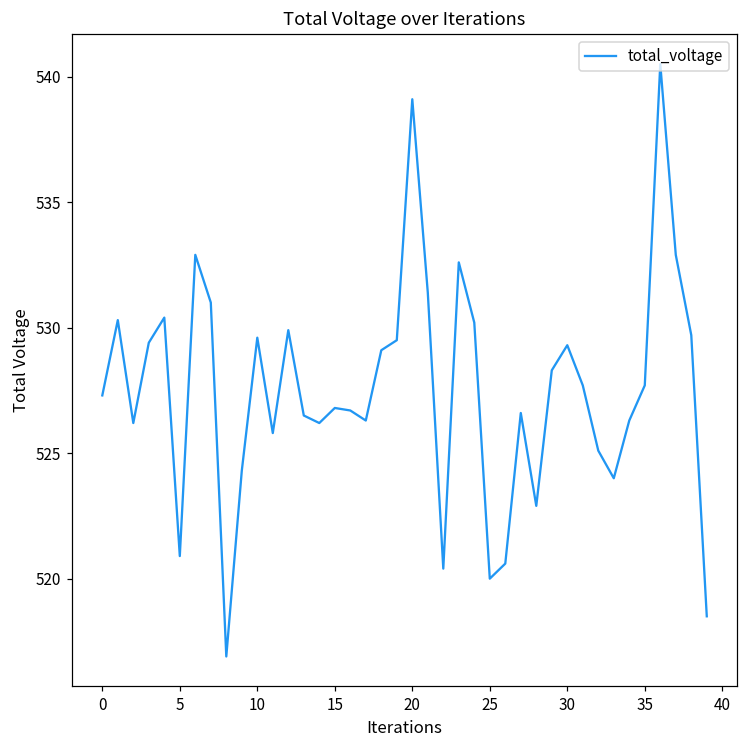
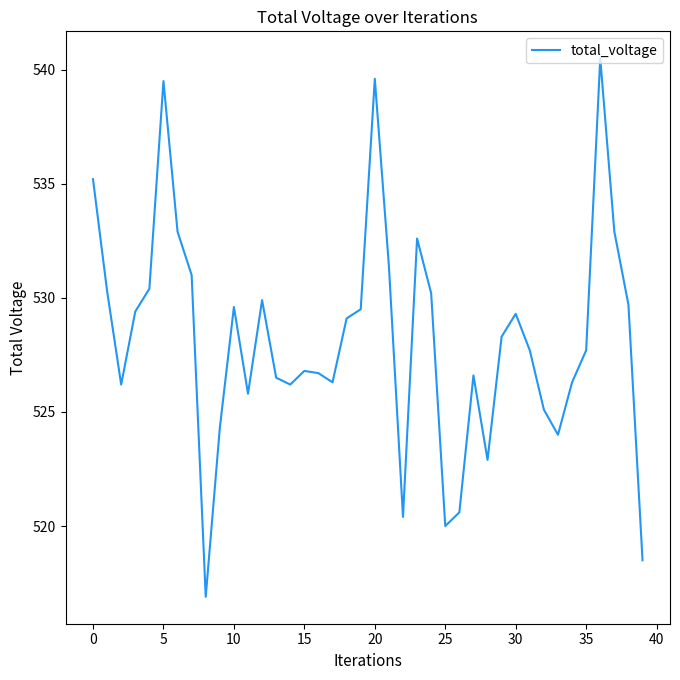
  {
-   "0": 527.3,
-   "5": 520.9,
+   "0": 535.2,
+   "5": 539.5,
    "10": 529.6,
    "15": 526.8,
-   "20": 539.1,
+   "20": 539.6,
    "25": 520.0,
    "30": 529.3,
    "35": 527.7
  }
